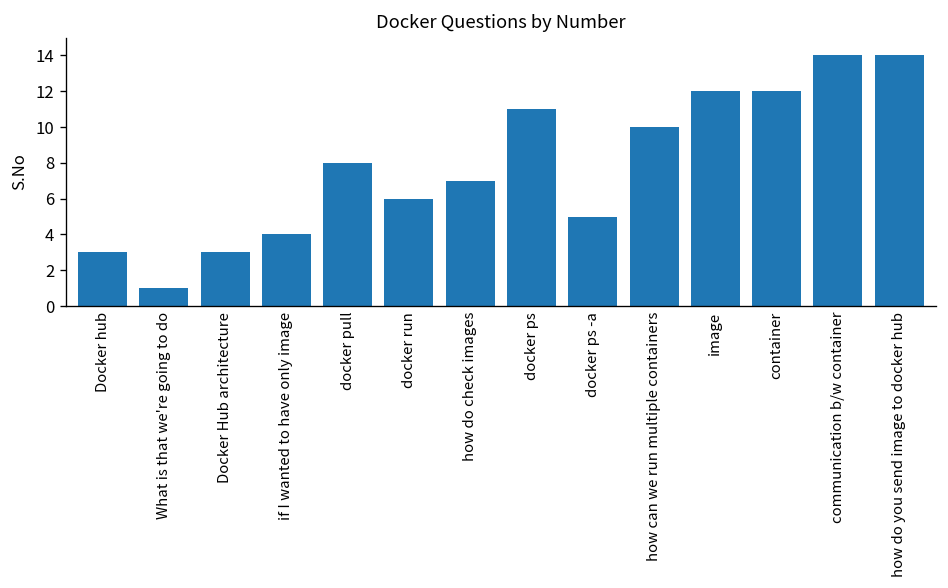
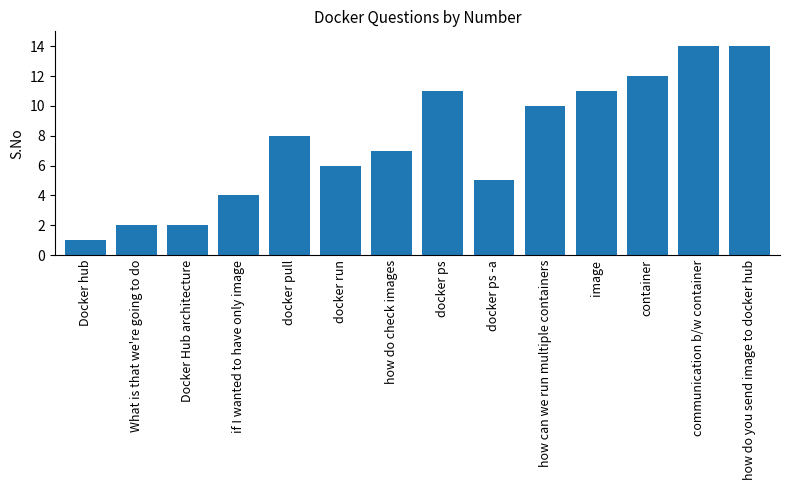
  {
-   "Docker hub": 3,
-   "What is that we're going to do": 1,
-   "Docker Hub architecture": 3,
+   "Docker hub": 1,
+   "What is that we're going to do": 2,
+   "Docker Hub architecture": 2,
    "if I wanted to have only image": 4,
    "docker pull": 8,
    "docker run": 6,
    "how do check images": 7,
    "docker ps": 11,
    "docker ps -a": 5,
    "how can we run multiple containers": 10,
-   "image": 12,
+   "image": 11,
    "container": 12,
    "communication b/w container": 14,
    "how do you send image to docker hub": 14
  }
